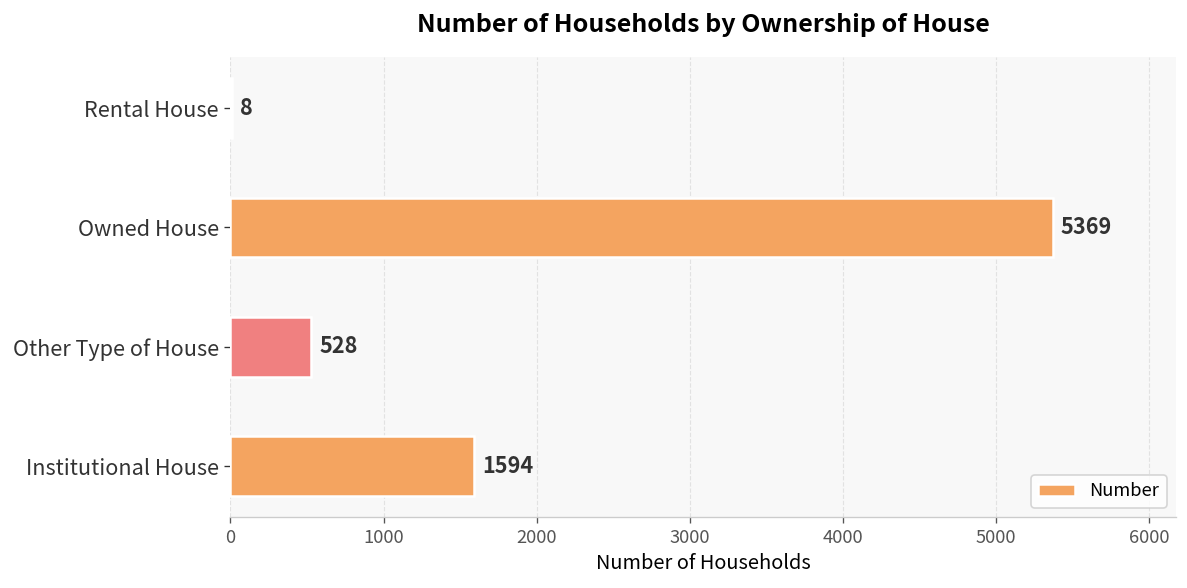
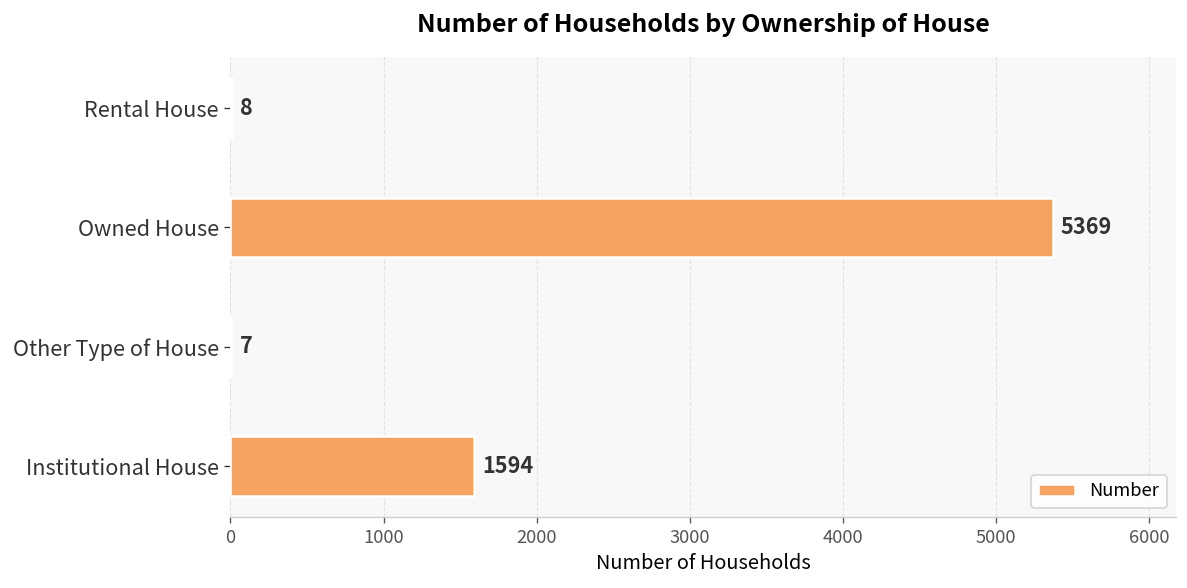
  {
    "Rental House": 8,
    "Owned House": 5369,
-   "Other Type of House": 528,
+   "Other Type of House": 7,
    "Institutional House": 1594
  }
